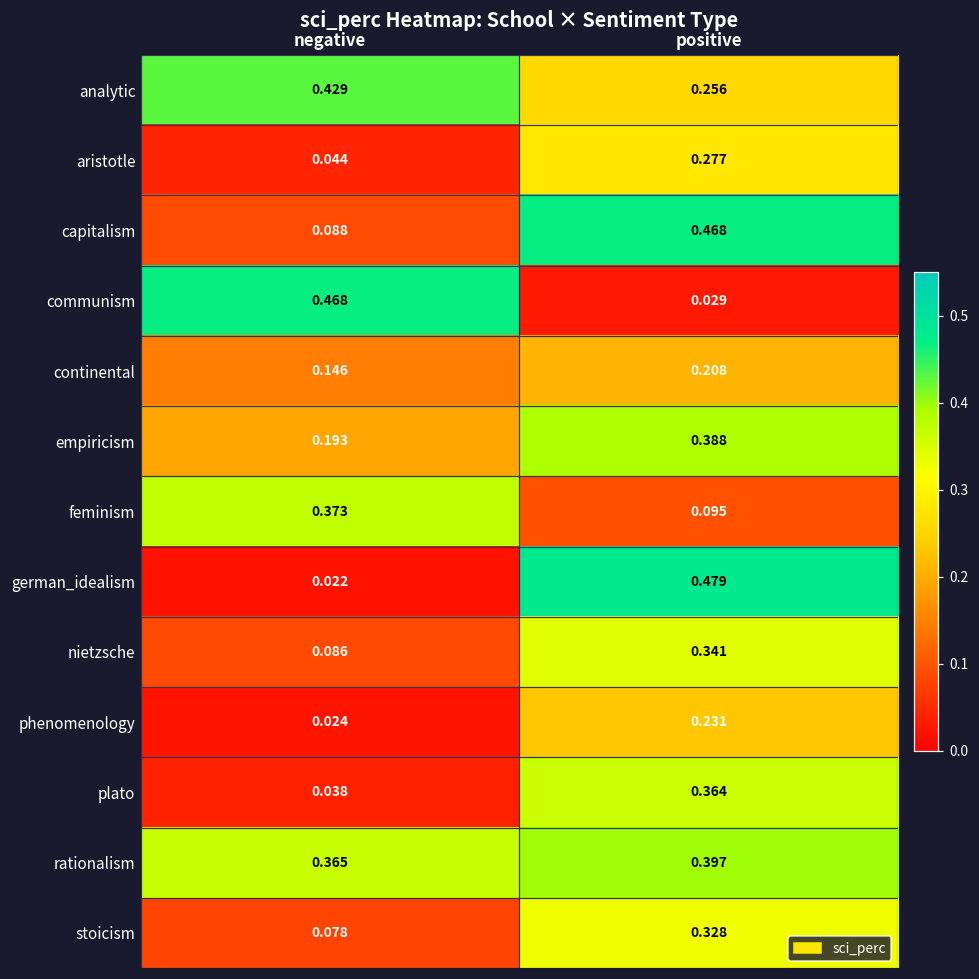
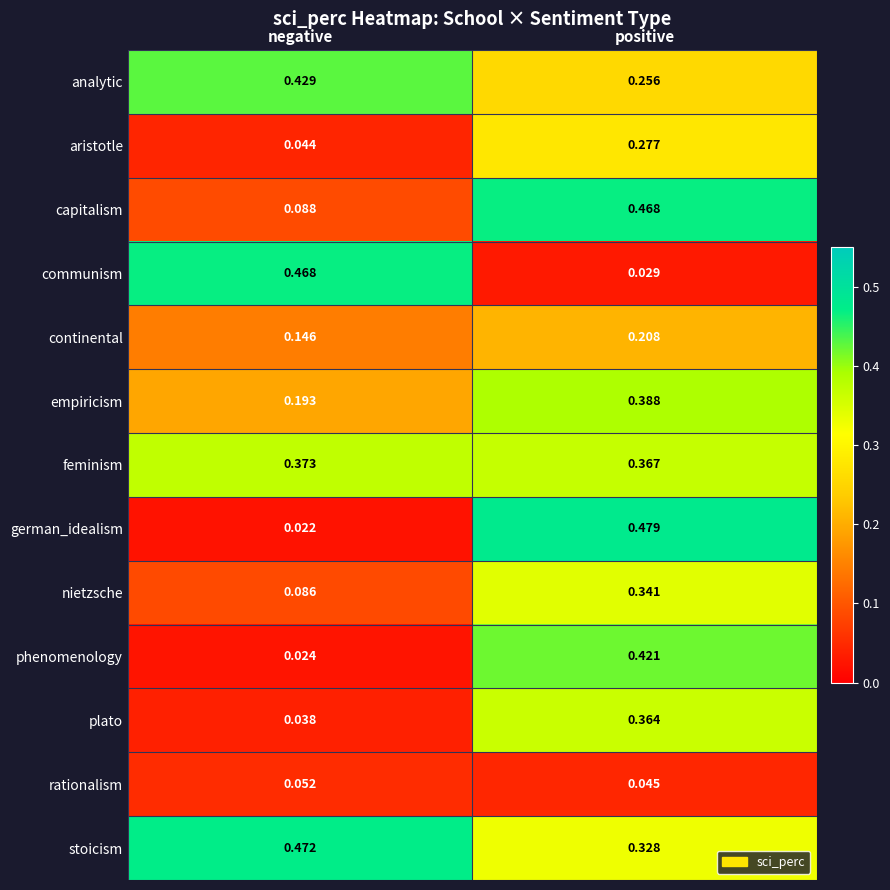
  {
    "analytic": {
      "negative": 0.429,
      "positive": 0.256
    },
    "aristotle": {
      "negative": 0.044,
      "positive": 0.277
    },
    "capitalism": {
      "negative": 0.088,
      "positive": 0.468
    },
    "communism": {
      "negative": 0.468,
      "positive": 0.029
    },
    "continental": {
      "negative": 0.146,
      "positive": 0.208
    },
    "empiricism": {
      "negative": 0.193,
      "positive": 0.388
    },
    "feminism": {
      "negative": 0.373,
-     "positive": 0.095
+     "positive": 0.367
    },
    "german_idealism": {
      "negative": 0.022,
      "positive": 0.479
    },
    "nietzsche": {
      "negative": 0.086,
      "positive": 0.341
    },
    "phenomenology": {
      "negative": 0.024,
-     "positive": 0.231
+     "positive": 0.421
    },
    "plato": {
      "negative": 0.038,
      "positive": 0.364
    },
    "rationalism": {
-     "negative": 0.365,
-     "positive": 0.397
+     "negative": 0.052,
+     "positive": 0.045
    },
    "stoicism": {
-     "negative": 0.078,
+     "negative": 0.472,
      "positive": 0.328
    }
  }
